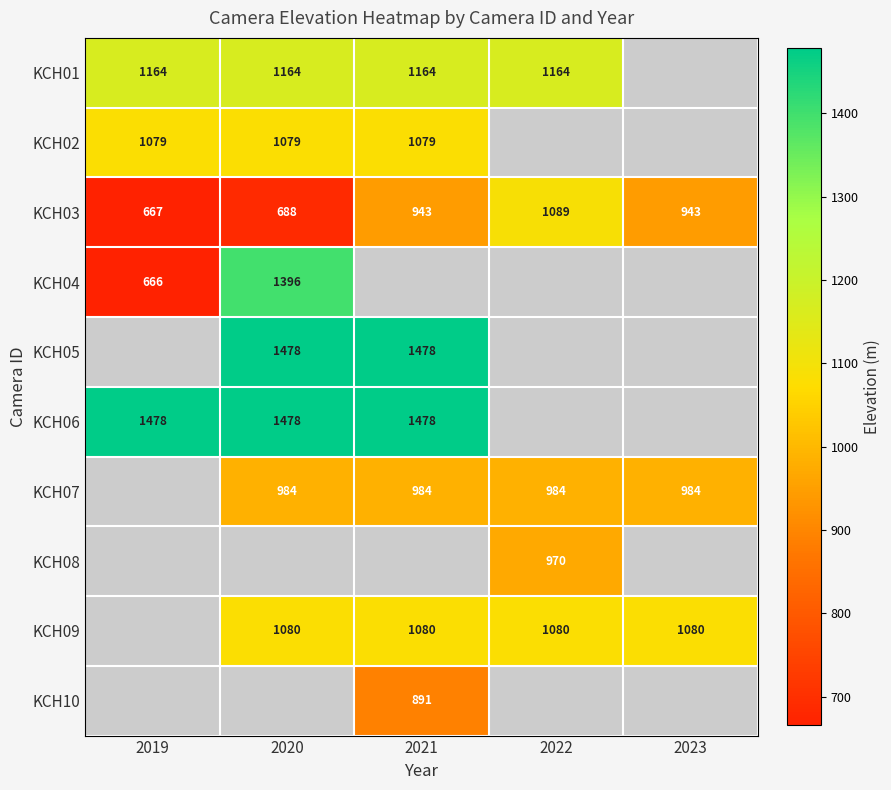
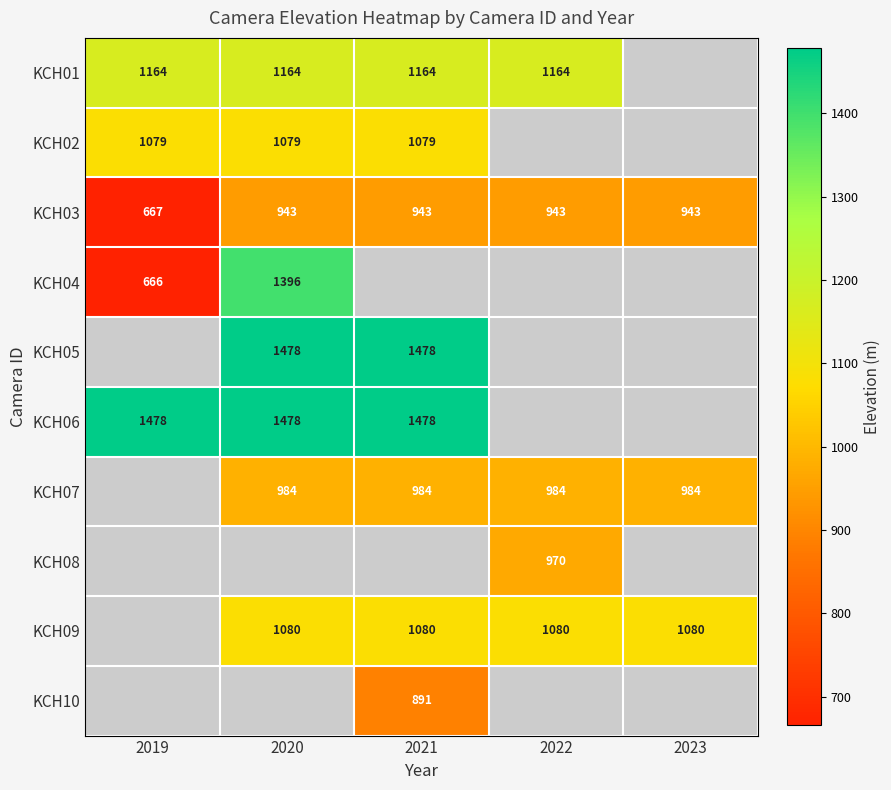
  {
    "KCH01": {
      "2019": 1164,
      "2020": 1164,
      "2021": 1164,
      "2022": 1164
    },
    "KCH02": {
      "2019": 1079,
      "2020": 1079,
      "2021": 1079
    },
    "KCH03": {
      "2019": 667,
-     "2020": 688,
+     "2020": 943,
      "2021": 943,
-     "2022": 1089,
+     "2022": 943,
      "2023": 943
    },
    "KCH04": {
      "2019": 666,
      "2020": 1396
    },
    "KCH05": {
      "2020": 1478,
      "2021": 1478
    },
    "KCH06": {
      "2019": 1478,
      "2020": 1478,
      "2021": 1478
    },
    "KCH07": {
      "2020": 984,
      "2021": 984,
      "2022": 984,
      "2023": 984
    },
    "KCH08": {
      "2022": 970
    },
    "KCH09": {
      "2020": 1080,
      "2021": 1080,
      "2022": 1080,
      "2023": 1080
    },
    "KCH10": {
      "2021": 891
    }
  }
